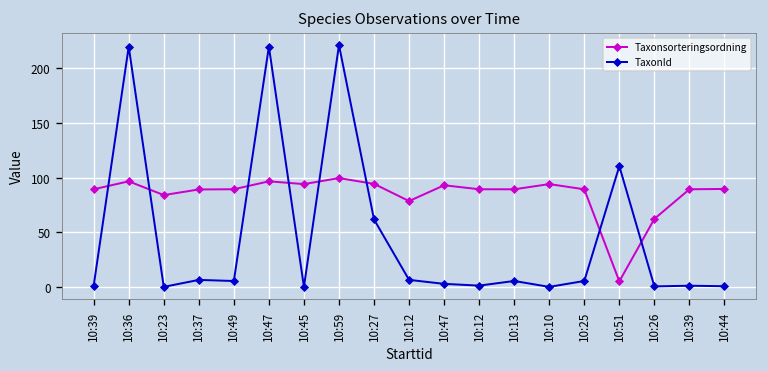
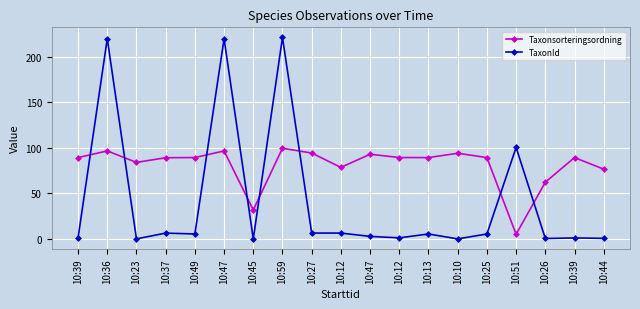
  {
    "Taxonsorteringsordning": {
      "10:36": 100,
      "10:23": 80,
      "10:37": 90,
      "10:49": 90,
-     "10:45": 90,
+     "10:45": 30,
      "10:59": 100,
      "10:27": 90,
      "10:13": 90,
      "10:10": 90,
      "10:25": 90,
      "10:51": 10,
      "10:26": 60,
-     "10:44": 90
+     "10:44": 80
    },
    "TaxonId": {
      "10:36": 220,
      "10:23": 0,
      "10:37": 10,
      "10:49": 10,
      "10:45": 0,
      "10:59": 220,
-     "10:27": 60,
+     "10:27": 10,
      "10:13": 10,
      "10:10": 0,
      "10:25": 10,
-     "10:51": 110,
+     "10:51": 100,
      "10:26": 0,
      "10:44": 0
    }
  }
